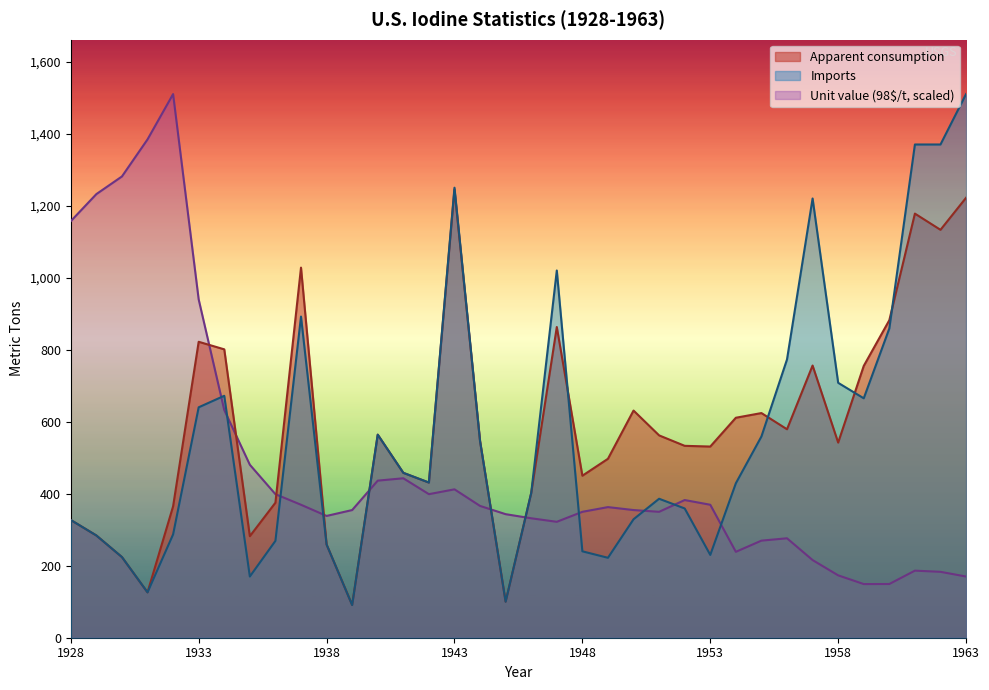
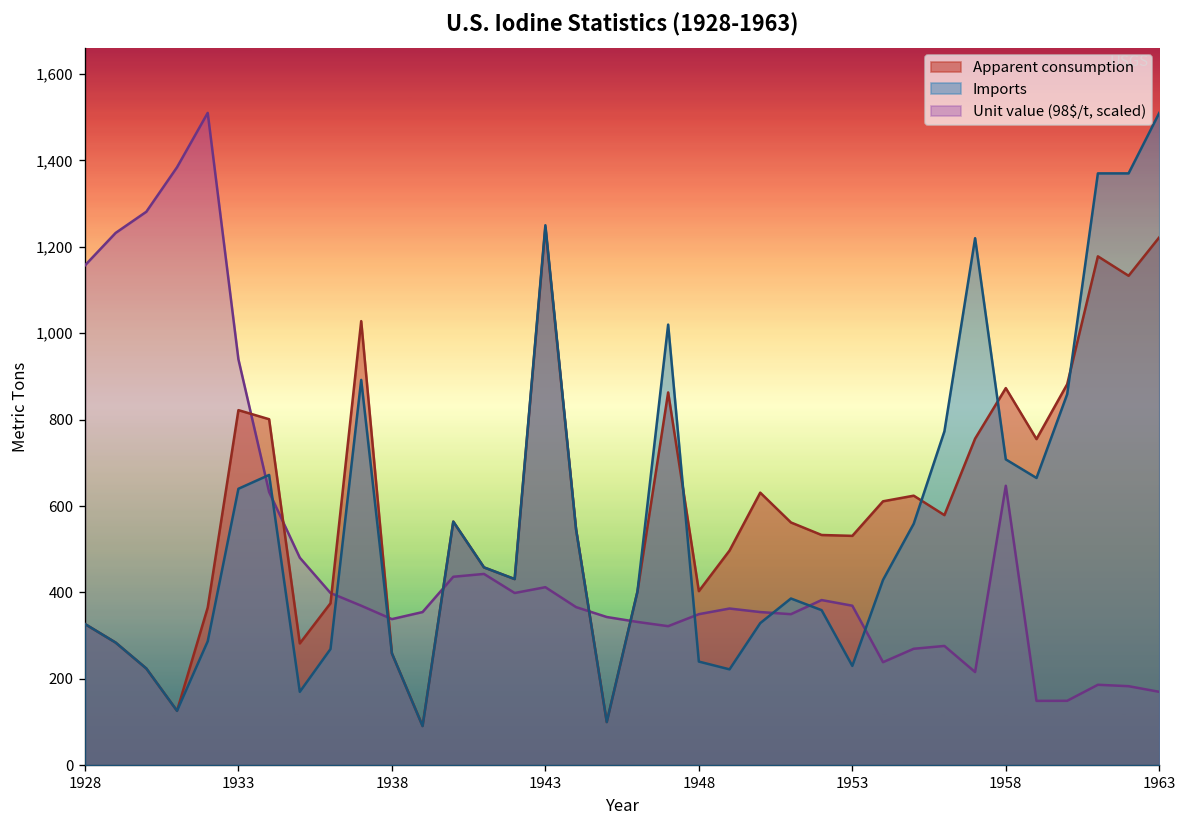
  {
    "Apparent consumption": {
      "1933": "820",
-     "1948": "450",
+     "1948": "400",
      "1953": "530",
-     "1958": "540",
+     "1958": "870",
      "1963": "1,220"
    },
    "Imports": {
      "1933": "640",
      "1948": "240",
      "1953": "230",
      "1958": "710",
      "1963": "1,510"
    },
    "Unit value (98$/t, scaled)": {
      "1928": "1,160",
      "1933": "940",
      "1938": "340",
      "1943": "410",
      "1948": "350",
      "1953": "370",
-     "1958": "170",
+     "1958": "650",
      "1963": "170"
    }
  }
